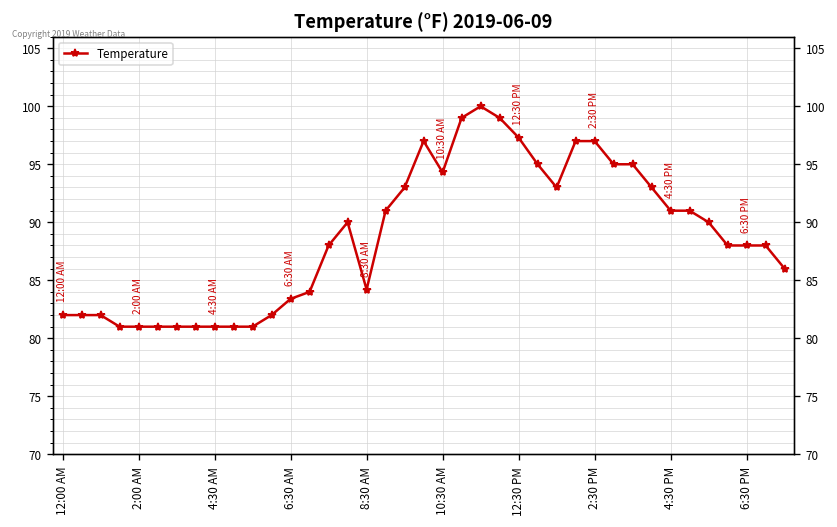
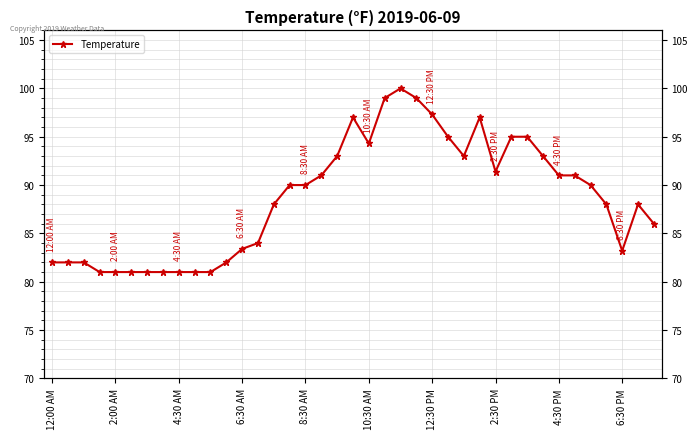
  {
-   "8:30 AM": 84,
+   "8:30 AM": 90,
    "12:30 PM": 97,
-   "2:30 PM": 97,
-   "6:30 PM": 88
+   "2:30 PM": 91,
+   "6:30 PM": 83
  }
